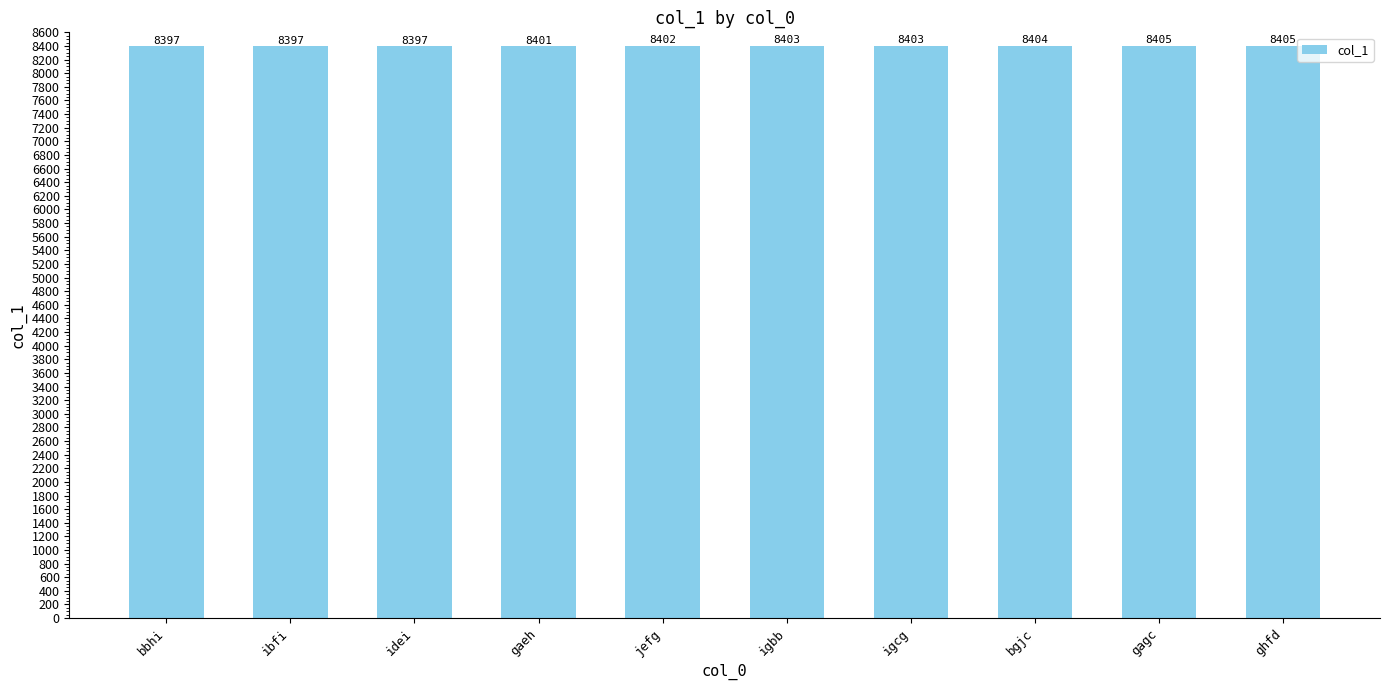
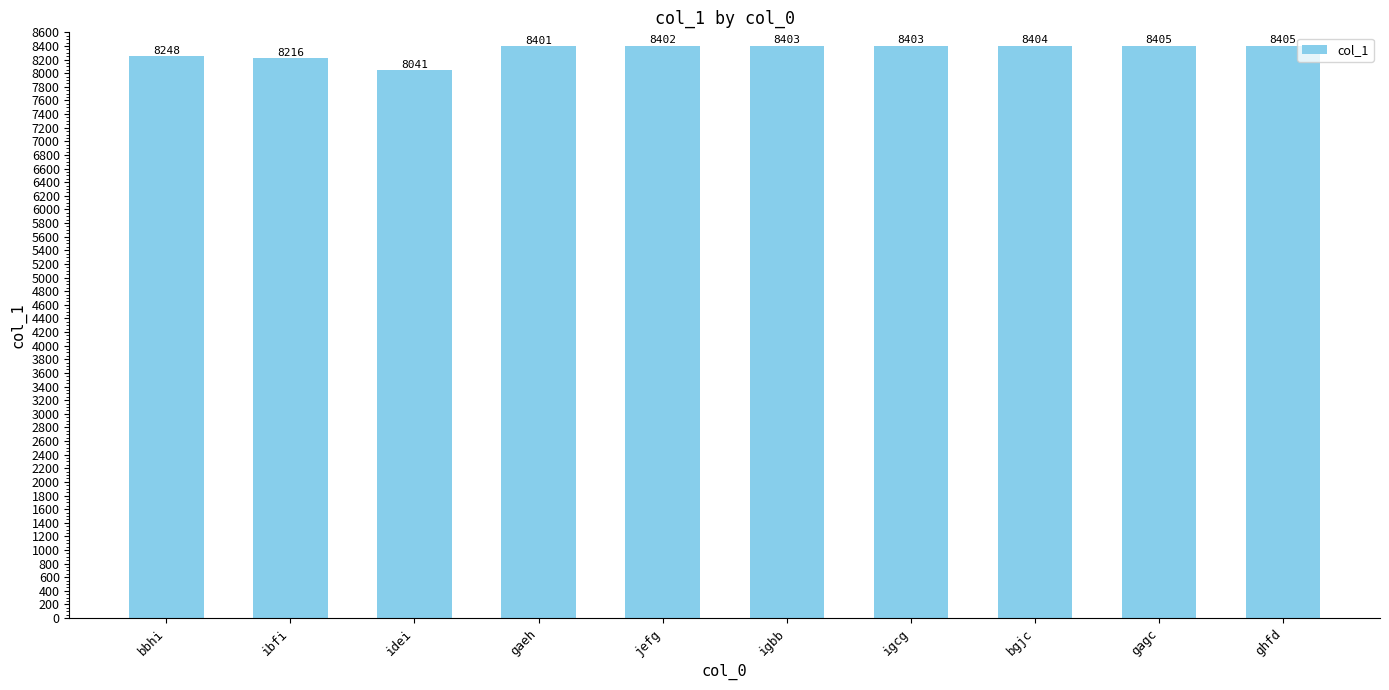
  {
-   "bbhi": 8397,
-   "ibfi": 8397,
-   "idei": 8397,
+   "bbhi": 8248,
+   "ibfi": 8216,
+   "idei": 8041,
    "gaeh": 8401,
    "jefg": 8402,
    "igbb": 8403,
    "igcg": 8403,
    "bgjc": 8404,
    "gagc": 8405,
    "ghfd": 8405
  }
